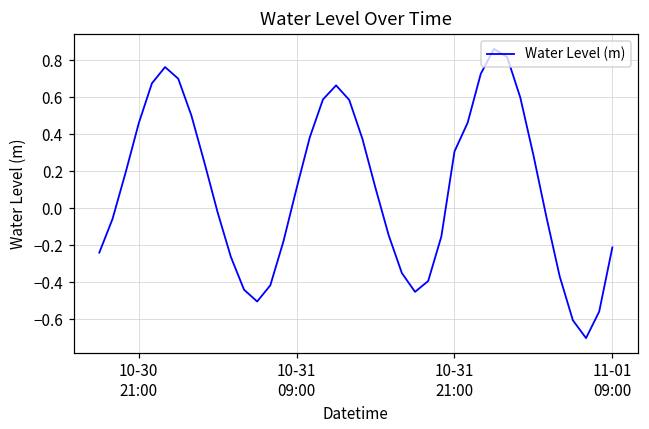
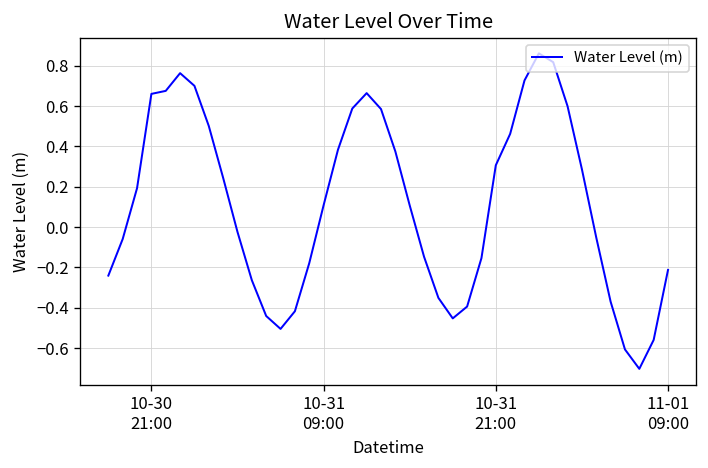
  {
-   "10-30 21:00": 0.46,
+   "10-30 21:00": 0.66,
    "10-31 09:00": 0.11,
    "10-31 21:00": 0.31,
    "11-01 09:00": -0.21
  }
